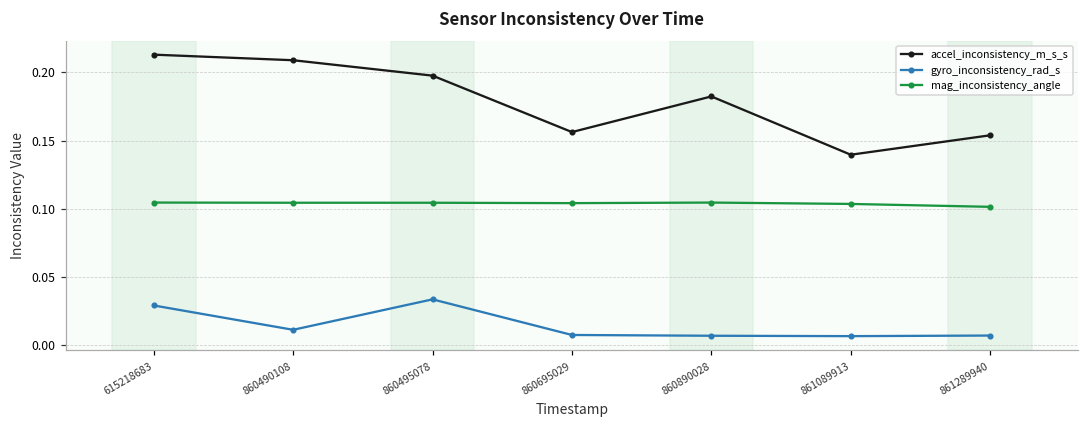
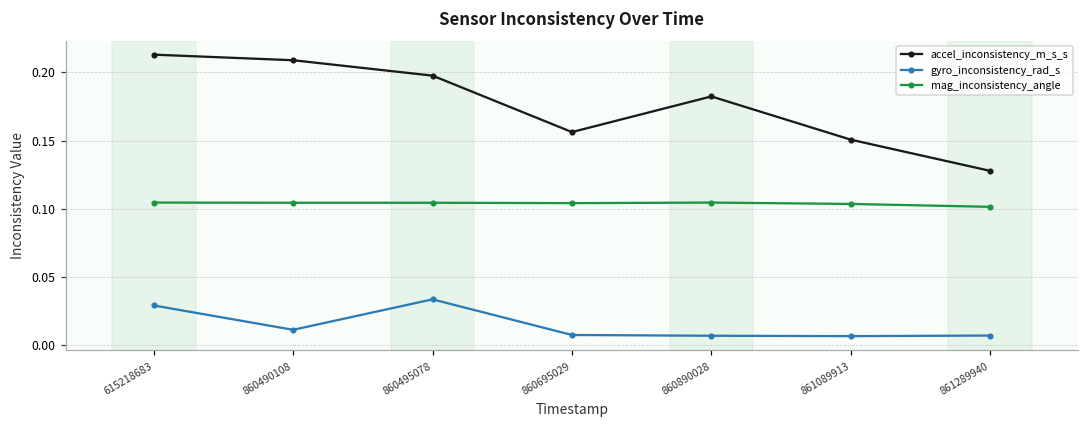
  {
    "accel_inconsistency_m_s_s": {
      "615218683": 0.213,
      "860490108": 0.209,
      "860495078": 0.198,
      "860695029": 0.156,
      "860890028": 0.182,
-     "861089913": 0.140,
-     "861289940": 0.154
+     "861089913": 0.151,
+     "861289940": 0.128
    },
    "gyro_inconsistency_rad_s": {
      "615218683": 0.029,
      "860490108": 0.011,
      "860495078": 0.034,
      "860695029": 0.008,
      "860890028": 0.007,
      "861089913": 0.007,
      "861289940": 0.007
    },
    "mag_inconsistency_angle": {
      "615218683": 0.105,
      "860490108": 0.104,
      "860495078": 0.104,
      "860695029": 0.104,
      "860890028": 0.105,
      "861089913": 0.104,
      "861289940": 0.101
    }
  }
